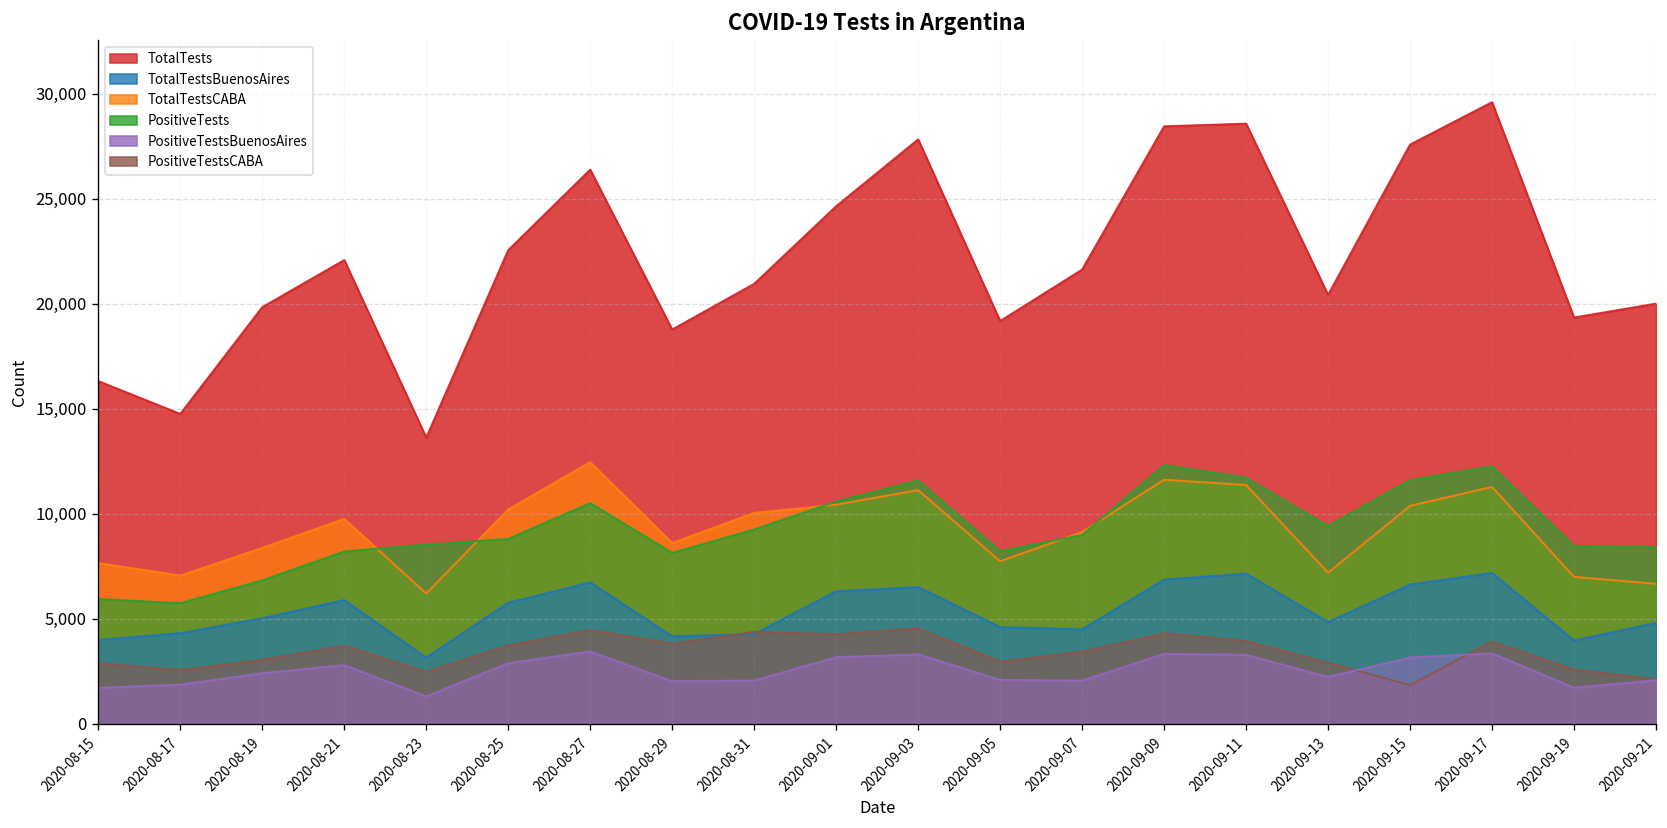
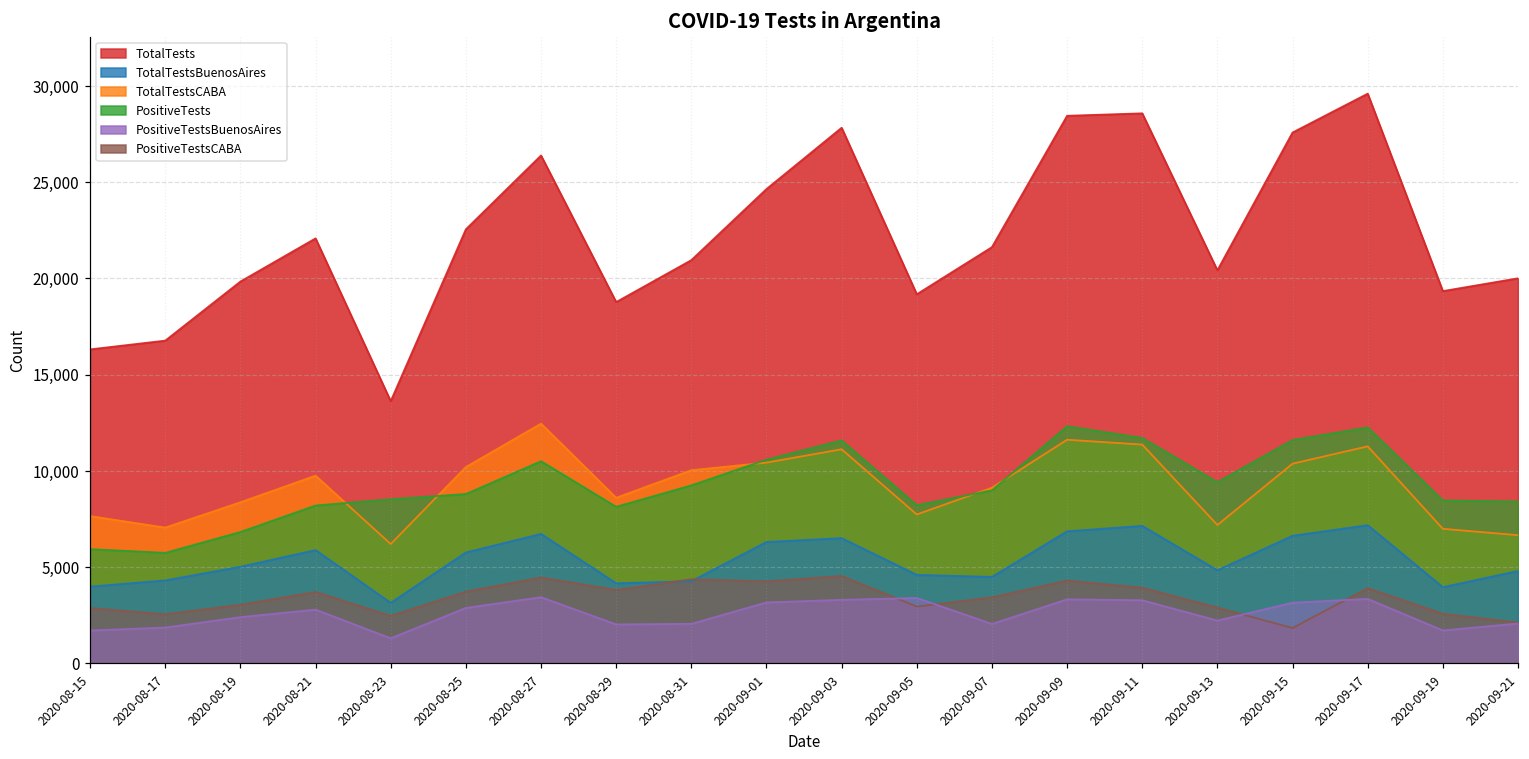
  {
    "TotalTests": {
      "2020-08-15": "16,300",
-     "2020-08-17": "14,800",
+     "2020-08-17": "16,800",
      "2020-08-19": "19,800",
      "2020-08-21": "22,100",
      "2020-08-23": "13,600",
      "2020-08-25": "22,600",
      "2020-08-27": "26,400",
      "2020-08-29": "18,800",
      "2020-08-31": "21,000",
      "2020-09-01": "24,600",
      "2020-09-03": "27,800",
      "2020-09-05": "19,200",
      "2020-09-07": "21,600",
      "2020-09-09": "28,500",
      "2020-09-11": "28,600",
      "2020-09-13": "20,400",
      "2020-09-15": "27,600",
      "2020-09-17": "29,600",
      "2020-09-19": "19,300",
      "2020-09-21": "20,000"
    },
    "TotalTestsCABA": {
      "2020-08-15": "7,700",
      "2020-08-17": "7,100",
      "2020-08-19": "8,400",
      "2020-08-21": "9,800",
      "2020-08-23": "6,200",
      "2020-08-25": "10,200",
      "2020-08-27": "12,500",
      "2020-08-29": "8,600",
      "2020-08-31": "10,000",
      "2020-09-01": "10,400",
      "2020-09-03": "11,100",
      "2020-09-05": "7,700",
      "2020-09-09": "11,600",
      "2020-09-11": "11,400",
      "2020-09-13": "7,200",
      "2020-09-15": "10,400",
      "2020-09-17": "11,300",
      "2020-09-19": "7,000",
      "2020-09-21": "6,700"
    },
    "PositiveTests": {
      "2020-08-15": "5,900",
      "2020-08-17": "5,700",
      "2020-08-19": "6,800",
      "2020-08-21": "8,200",
      "2020-08-23": "8,500",
      "2020-08-25": "8,800",
      "2020-08-27": "10,500",
      "2020-08-29": "8,100",
      "2020-08-31": "9,300",
      "2020-09-01": "10,600",
      "2020-09-03": "11,600",
      "2020-09-05": "8,200",
      "2020-09-09": "12,300",
      "2020-09-11": "11,700",
      "2020-09-13": "9,400",
      "2020-09-15": "11,600",
      "2020-09-17": "12,300",
      "2020-09-19": "8,500",
      "2020-09-21": "8,400"
    },
    "TotalTestsBuenosAires": {
      "2020-08-15": "4,000",
      "2020-08-17": "4,300",
      "2020-08-19": "5,000",
      "2020-08-21": "5,900",
      "2020-08-23": "3,200",
      "2020-08-25": "5,800",
      "2020-08-27": "6,700",
      "2020-08-29": "4,200",
      "2020-09-01": "6,300",
      "2020-09-03": "6,500",
      "2020-09-05": "4,600",
      "2020-09-07": "4,500",
      "2020-09-09": "6,900",
      "2020-09-11": "7,100",
      "2020-09-13": "4,800",
      "2020-09-15": "6,600",
      "2020-09-17": "7,200",
      "2020-09-19": "4,000",
      "2020-09-21": "4,800"
    },
    "PositiveTestsCABA": {
      "2020-08-15": "2,900",
      "2020-08-17": "2,600",
      "2020-08-19": "3,100",
      "2020-08-21": "3,700",
      "2020-08-23": "2,500",
      "2020-08-25": "3,700",
      "2020-08-27": "4,500",
      "2020-08-29": "3,800",
      "2020-09-01": "4,300",
      "2020-09-03": "4,500",
      "2020-09-05": "3,000",
      "2020-09-07": "3,400",
      "2020-09-09": "4,300",
      "2020-09-11": "3,900",
      "2020-09-13": "2,900",
      "2020-09-15": "1,800",
      "2020-09-17": "3,900",
      "2020-09-19": "2,600"
    },
    "PositiveTestsBuenosAires": {
      "2020-08-15": "1,700",
      "2020-08-17": "1,900",
      "2020-08-19": "2,400",
      "2020-08-21": "2,800",
      "2020-08-23": "1,300",
      "2020-08-25": "2,900",
      "2020-08-27": "3,400",
      "2020-08-29": "2,000",
      "2020-08-31": "2,100",
      "2020-09-01": "3,200",
      "2020-09-03": "3,300",
-     "2020-09-05": "2,100",
+     "2020-09-05": "3,400",
      "2020-09-07": "2,100",
      "2020-09-09": "3,300",
      "2020-09-11": "3,300",
      "2020-09-13": "2,200",
      "2020-09-15": "3,200",
      "2020-09-17": "3,400",
      "2020-09-19": "1,700"
    }
  }
